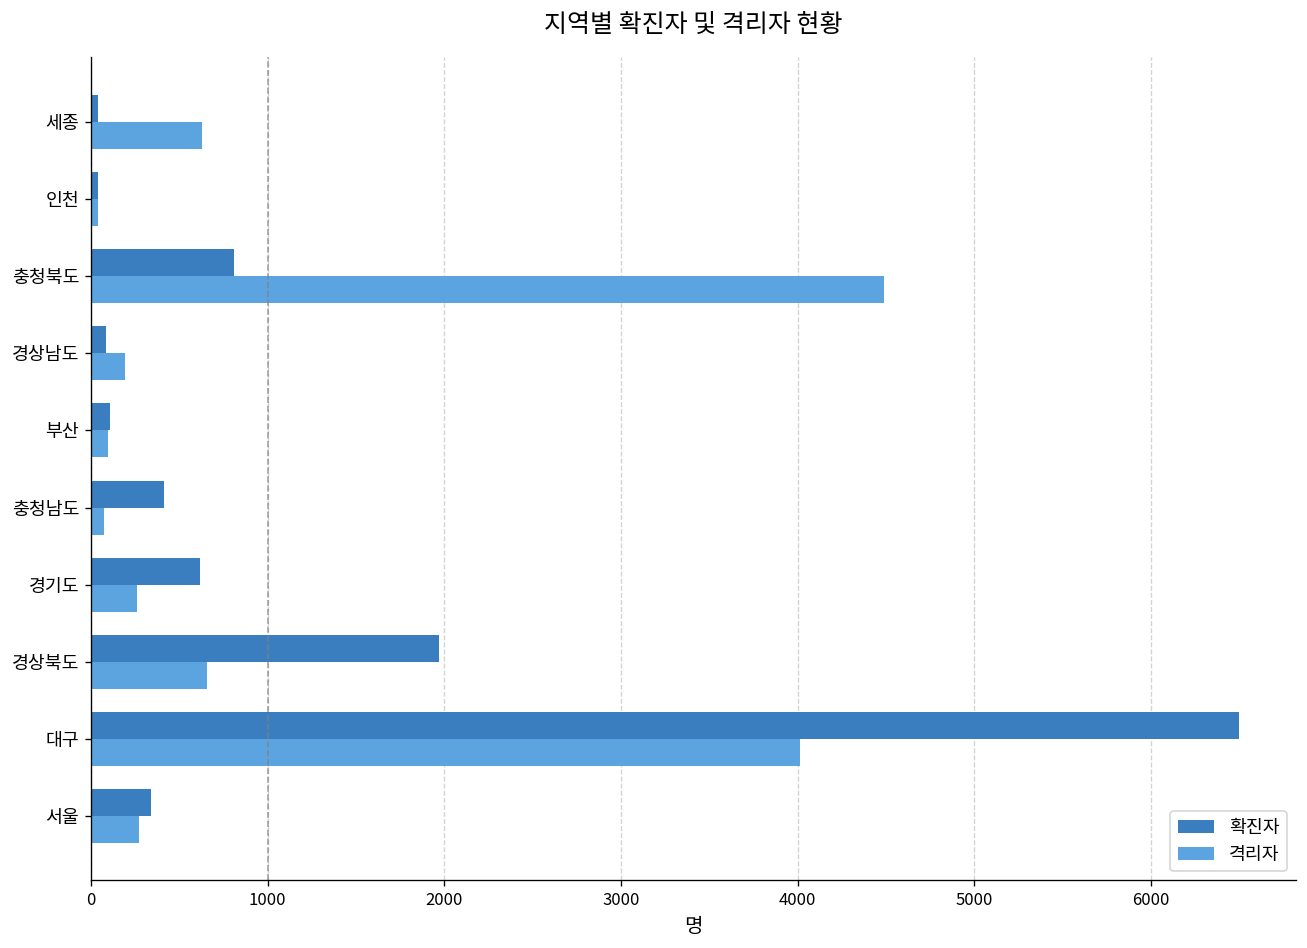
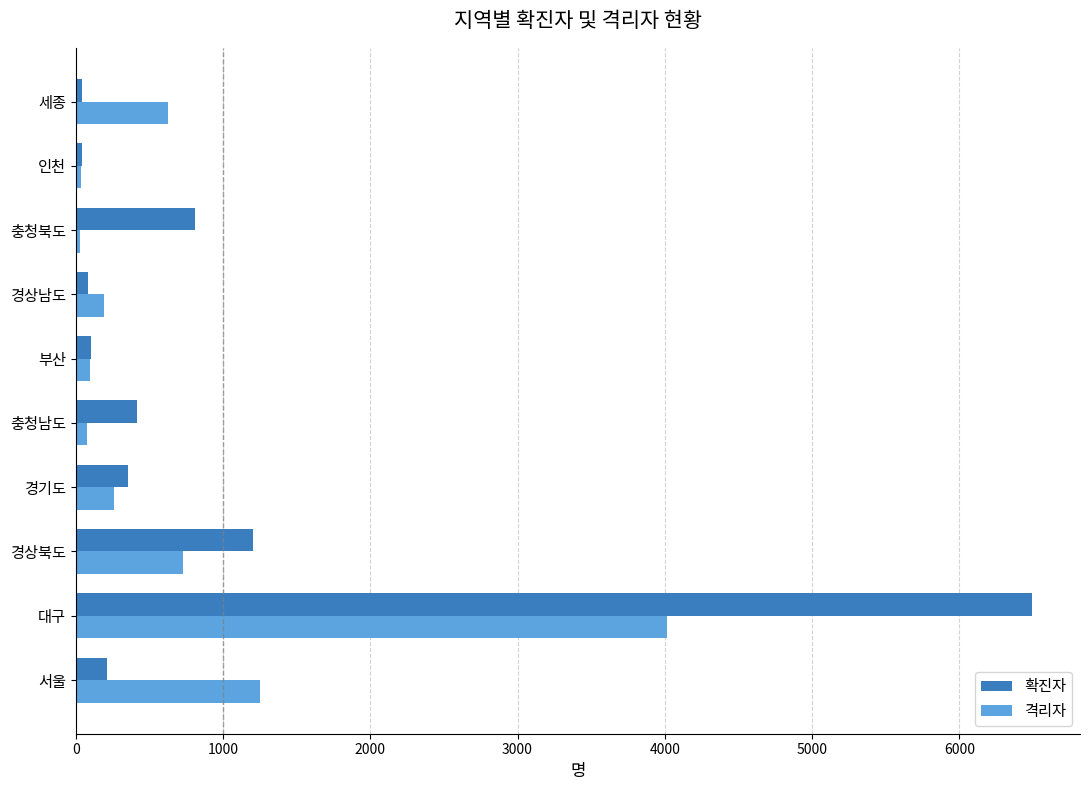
  {
    "확진자": {
      "세종": 40,
      "인천": 40,
      "충청북도": 810,
      "경상남도": 90,
      "부산": 110,
      "충청남도": 420,
-     "경기도": 620,
-     "경상북도": 1970,
+     "경기도": 350,
+     "경상북도": 1200,
      "대구": 6500,
-     "서울": 340
+     "서울": 210
    },
    "격리자": {
      "세종": 630,
      "인천": 40,
-     "충청북도": 4490,
+     "충청북도": 30,
      "경상남도": 190,
      "부산": 100,
      "충청남도": 80,
      "경기도": 260,
-     "경상북도": 660,
+     "경상북도": 730,
      "대구": 4020,
-     "서울": 280
+     "서울": 1250
    }
  }
